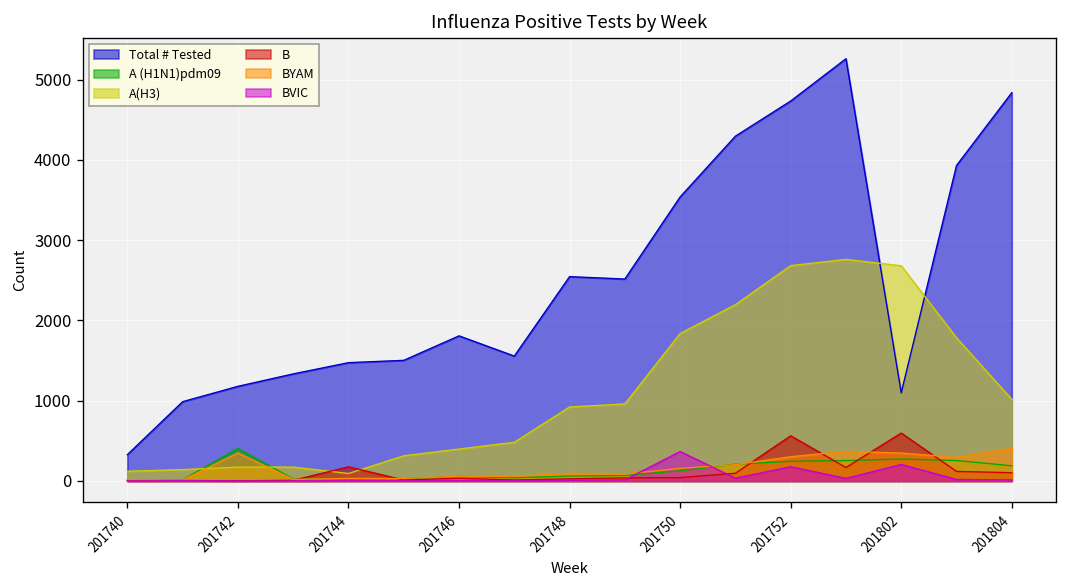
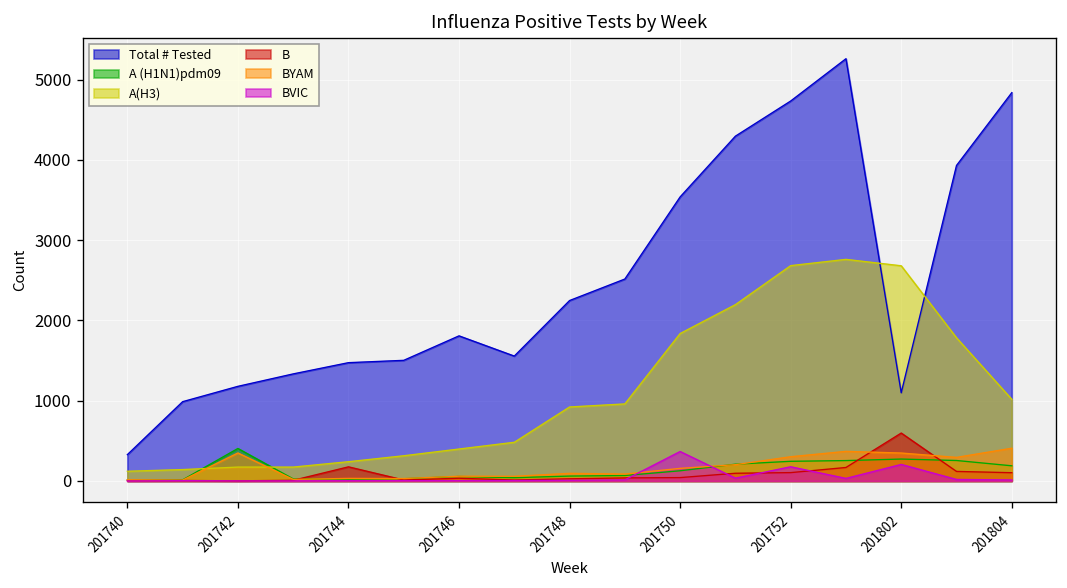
  {
    "Total # Tested": {
      "201740": 300,
      "201742": 1200,
      "201744": 1500,
      "201746": 1800,
-     "201748": 2500,
+     "201748": 2200,
      "201750": 3500,
      "201752": 4700,
      "201802": 1100,
      "201804": 4800
    },
    "A (H1N1)pdm09": {
      "201742": 400,
      "201752": 200,
      "201802": 300,
      "201804": 200
    },
    "A(H3)": {
      "201740": 100,
      "201742": 200,
-     "201744": 100,
+     "201744": 200,
      "201746": 400,
      "201748": 900,
      "201750": 1800,
      "201752": 2700,
      "201802": 2700,
      "201804": 1000
    },
    "B": {
      "201744": 200,
      "201750": 0,
-     "201752": 600,
+     "201752": 100,
      "201802": 600,
      "201804": 100
    },
    "BYAM": {
      "201742": 300,
      "201752": 300,
      "201802": 300,
      "201804": 400
    },
    "BVIC": {
      "201750": 400,
      "201752": 200,
      "201802": 200,
      "201804": 0
    }
  }
